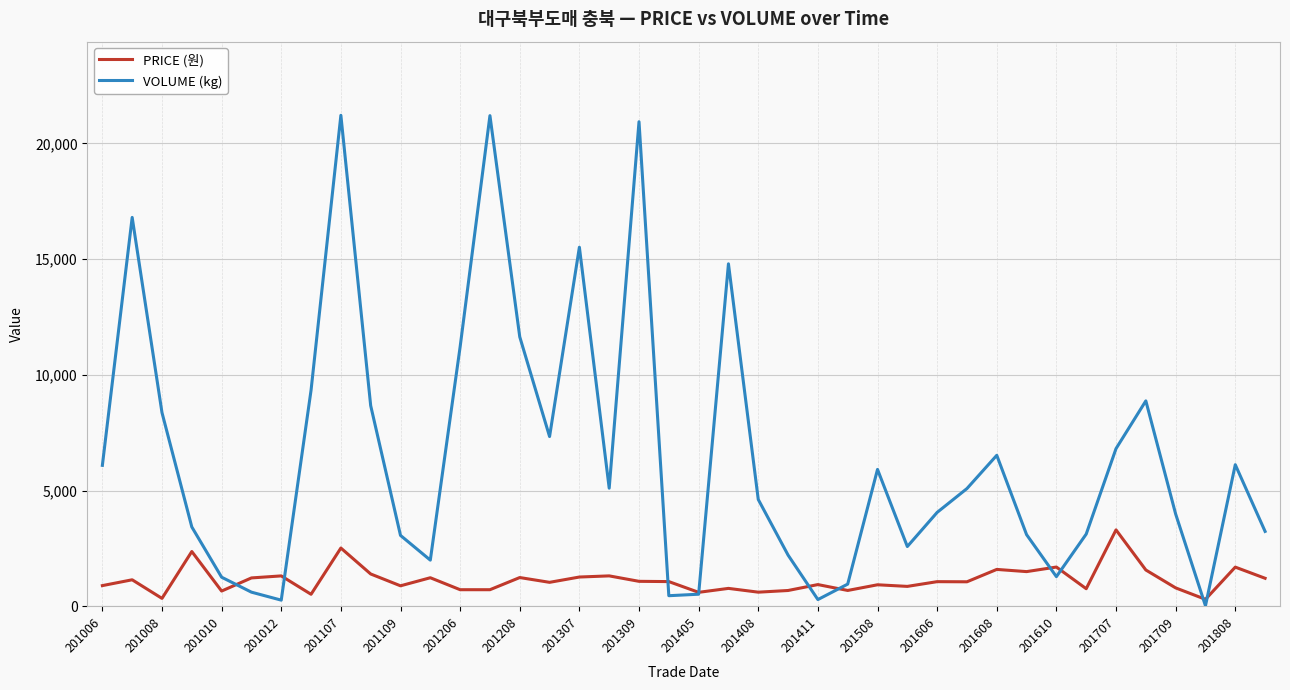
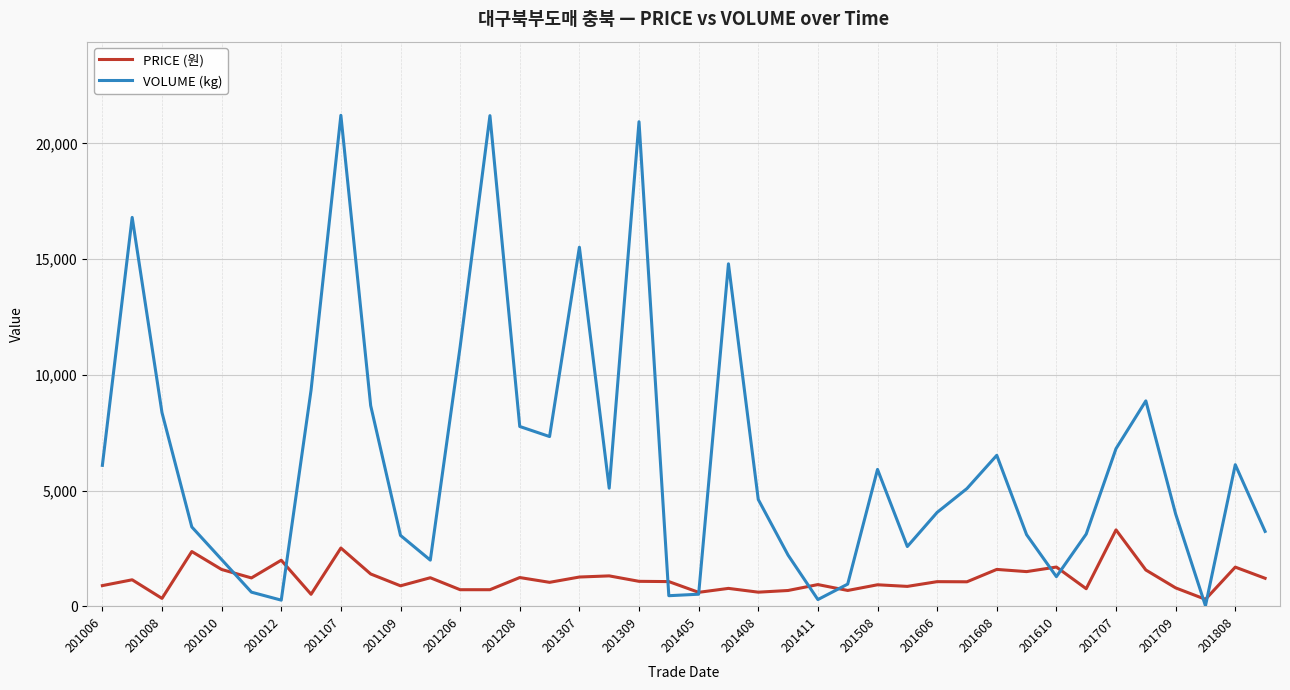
  {
    "PRICE (원)": {
      "201006": "900",
      "201008": "300",
-     "201010": "700",
-     "201012": "1,300",
+     "201010": "1,600",
+     "201012": "2,000",
      "201107": "2,500",
      "201208": "1,200",
      "201307": "1,300",
      "201309": "1,100",
      "201408": "600",
      "201411": "900",
      "201606": "1,100",
      "201707": "3,300",
      "201808": "1,700"
    },
    "VOLUME (kg)": {
      "201006": "6,100",
      "201008": "8,400",
-     "201010": "1,300",
+     "201010": "2,000",
      "201012": "300",
      "201107": "21,200",
-     "201208": "11,600",
+     "201208": "7,800",
      "201307": "15,500",
      "201309": "20,900",
      "201408": "4,600",
      "201411": "300",
      "201606": "4,100",
      "201707": "6,800",
      "201808": "6,100"
    }
  }
